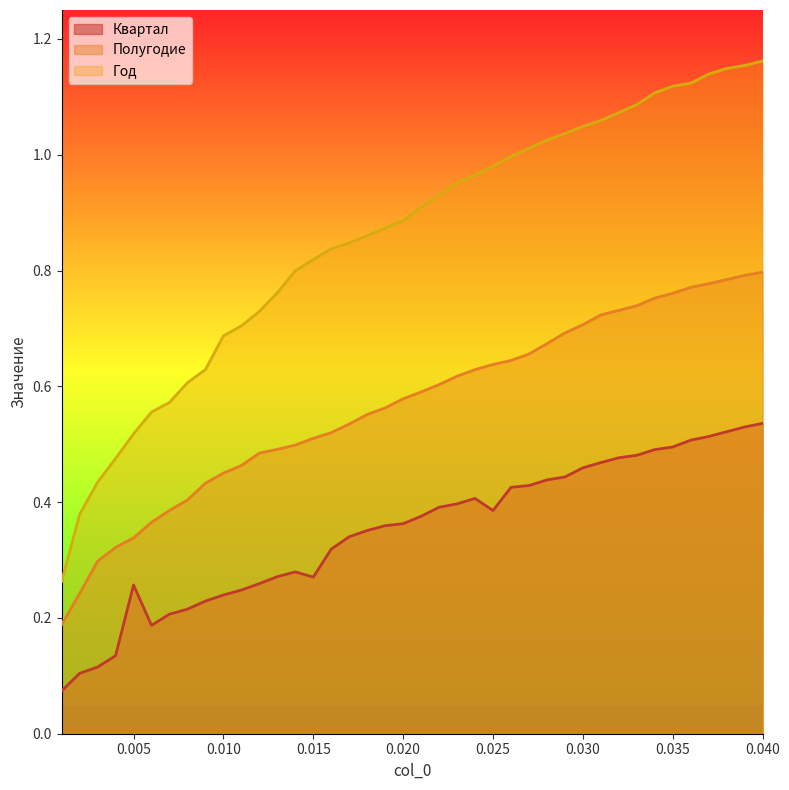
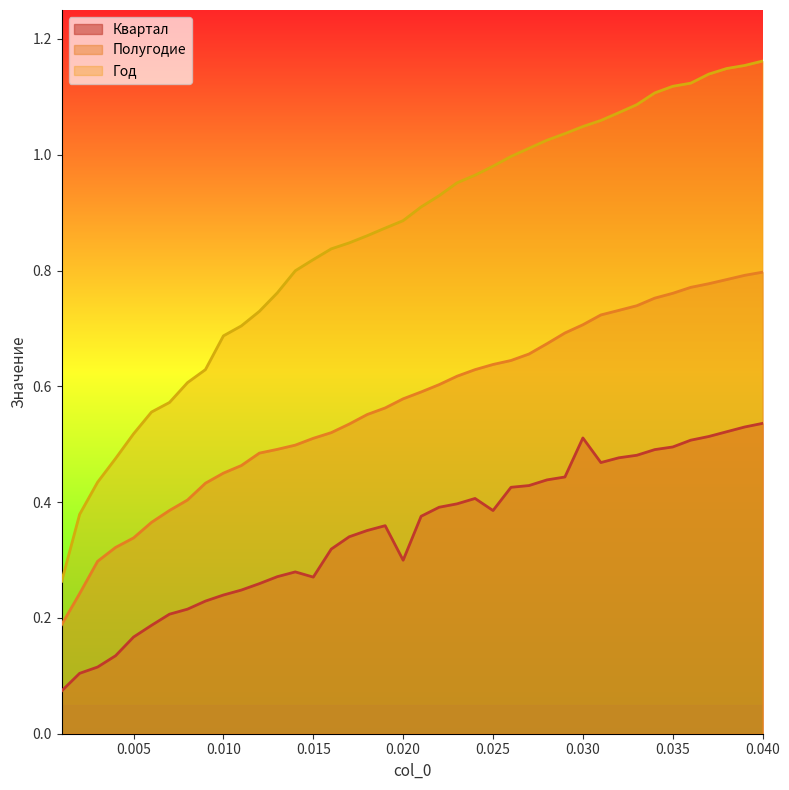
  {
    "Квартал": {
-     "0.005": 0.26,
+     "0.005": 0.17,
      "0.010": 0.24,
      "0.015": 0.27,
-     "0.020": 0.36,
+     "0.020": 0.30,
      "0.025": 0.39,
-     "0.030": 0.46,
+     "0.030": 0.51,
      "0.035": 0.50,
      "0.040": 0.54
    }
  }
